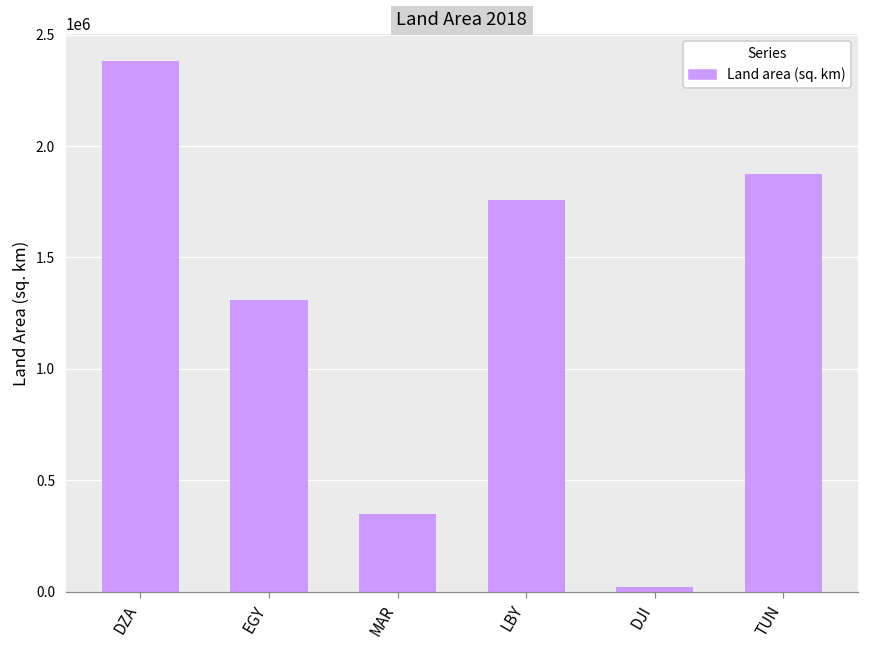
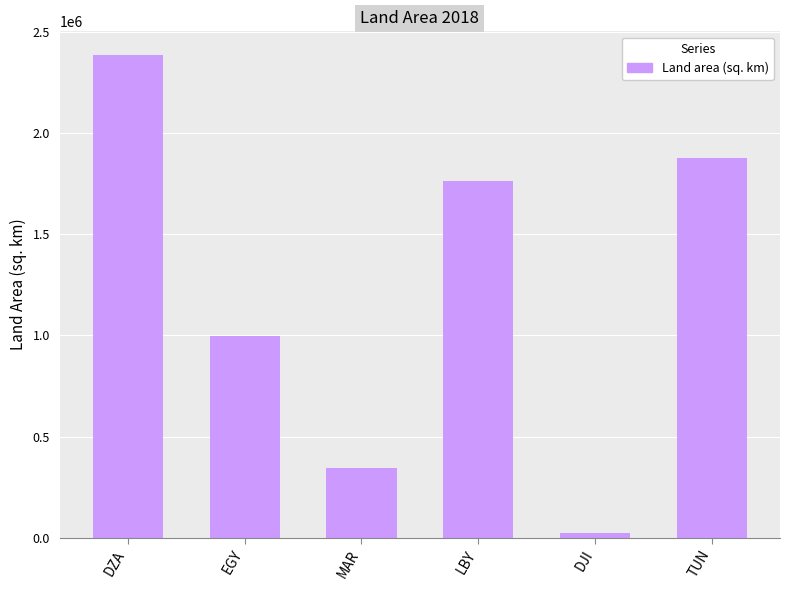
  {
    "DZA": 2380000,
-   "EGY": 1310000,
+   "EGY": 1000000,
    "MAR": 350000,
    "LBY": 1760000,
    "DJI": 20000,
    "TUN": 1880000
  }
